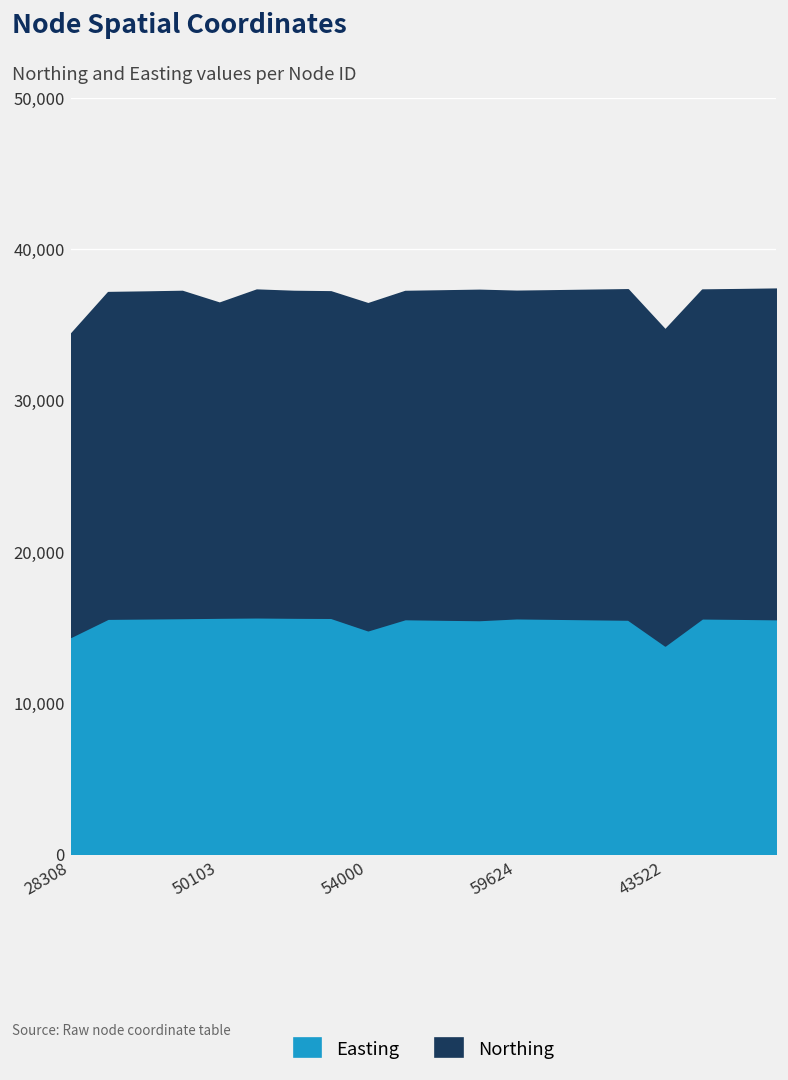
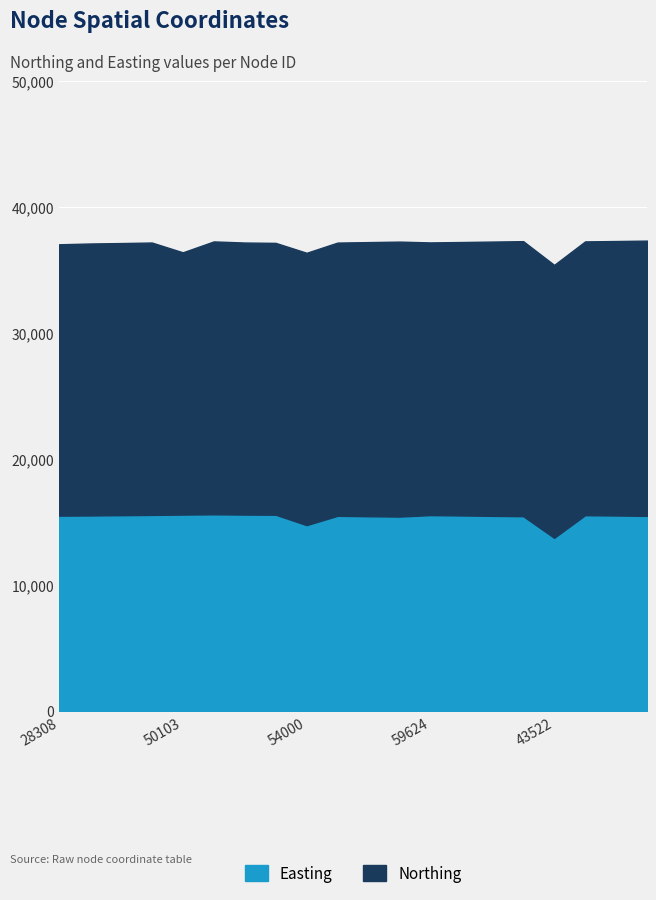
  {
    "Easting": {
-     "28308": "14,400"
+     "28308": "15,500"
    },
    "Northing": {
-     "28308": "20,000",
+     "28308": "21,500",
      "50103": "20,800",
      "54000": "21,600",
      "59624": "21,600",
-     "43522": "20,900"
+     "43522": "21,700"
    }
  }
